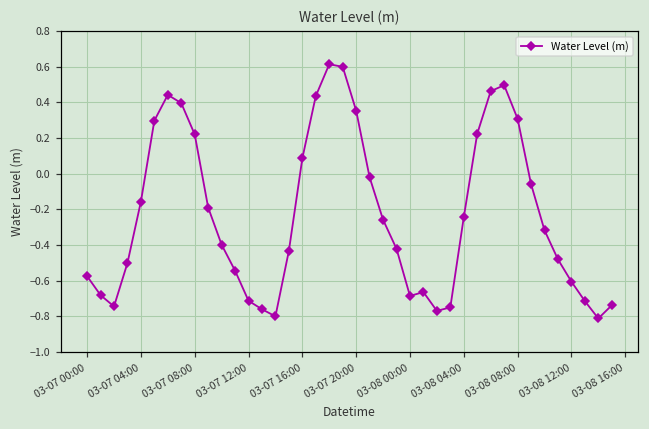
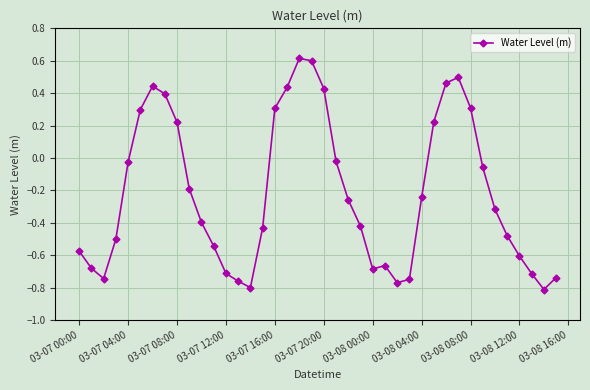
  {
    "03-07 00:00": -0.57,
-   "03-07 04:00": -0.16,
+   "03-07 04:00": -0.03,
    "03-07 08:00": 0.22,
    "03-07 12:00": -0.71,
-   "03-07 16:00": 0.09,
-   "03-07 20:00": 0.35,
+   "03-07 16:00": 0.31,
+   "03-07 20:00": 0.43,
    "03-08 00:00": -0.69,
    "03-08 04:00": -0.24,
    "03-08 08:00": 0.31,
    "03-08 12:00": -0.61
  }
